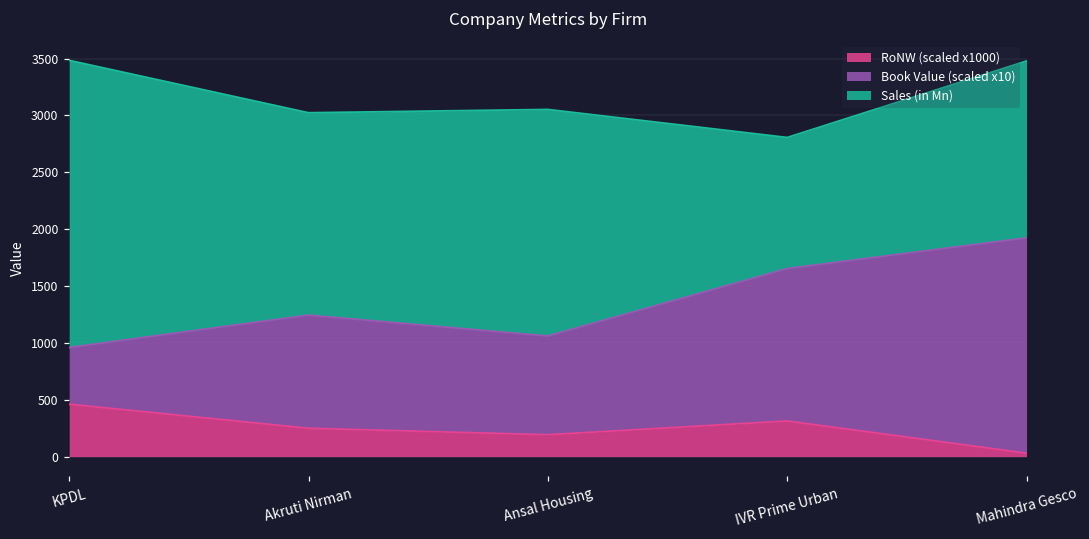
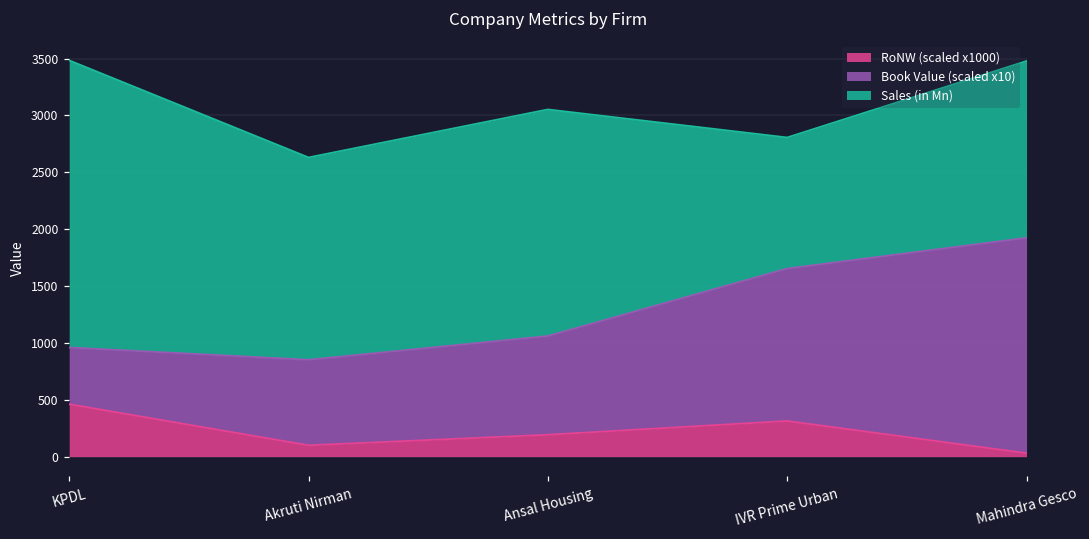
  {
    "RoNW (scaled x1000)": {
      "KPDL": 460,
-     "Akruti Nirman": 250,
+     "Akruti Nirman": 100,
      "Ansal Housing": 190,
      "IVR Prime Urban": 310,
      "Mahindra Gesco": 30
    },
    "Book Value (scaled x10)": {
      "KPDL": 500,
-     "Akruti Nirman": 1000,
+     "Akruti Nirman": 750,
      "Ansal Housing": 870,
      "IVR Prime Urban": 1340,
      "Mahindra Gesco": 1890
    },
    "Sales (in Mn)": {
      "KPDL": 2520,
      "Akruti Nirman": 1780,
      "Ansal Housing": 1990,
      "IVR Prime Urban": 1150,
      "Mahindra Gesco": 1560
    }
  }
